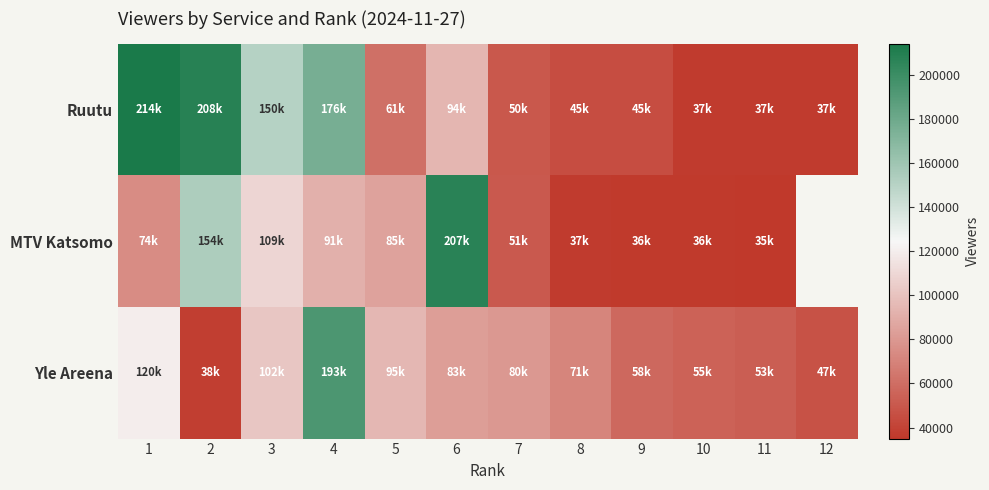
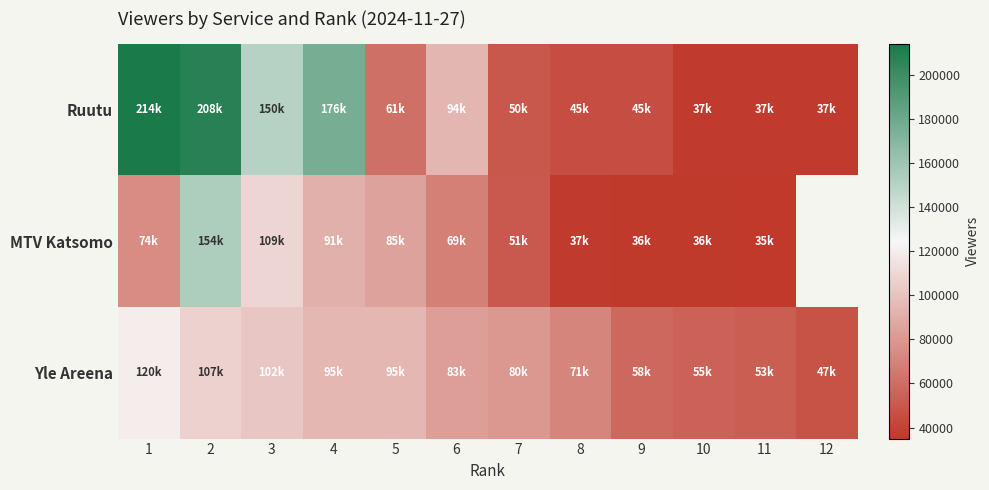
  {
    "Ruutu": {
      "1": "214k",
      "2": "208k",
      "3": "150k",
      "4": "176k",
      "5": "61k",
      "6": "94k",
      "7": "50k",
      "8": "45k",
      "9": "45k",
      "10": "37k",
      "11": "37k",
      "12": "37k"
    },
    "MTV Katsomo": {
      "1": "74k",
      "2": "154k",
      "3": "109k",
      "4": "91k",
      "5": "85k",
-     "6": "207k",
+     "6": "69k",
      "7": "51k",
      "8": "37k",
      "9": "36k",
      "10": "36k",
      "11": "35k"
    },
    "Yle Areena": {
      "1": "120k",
-     "2": "38k",
+     "2": "107k",
      "3": "102k",
-     "4": "193k",
+     "4": "95k",
      "5": "95k",
      "6": "83k",
      "7": "80k",
      "8": "71k",
      "9": "58k",
      "10": "55k",
      "11": "53k",
      "12": "47k"
    }
  }
